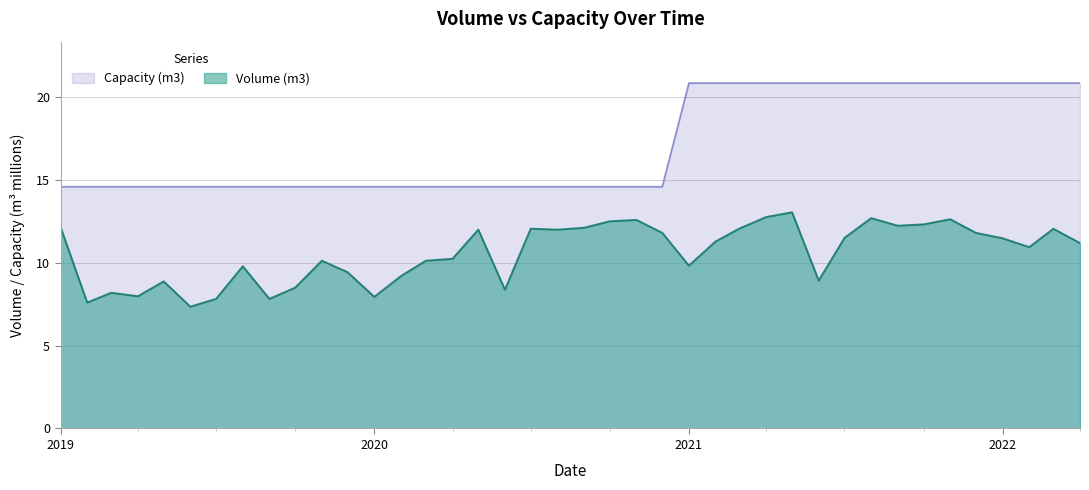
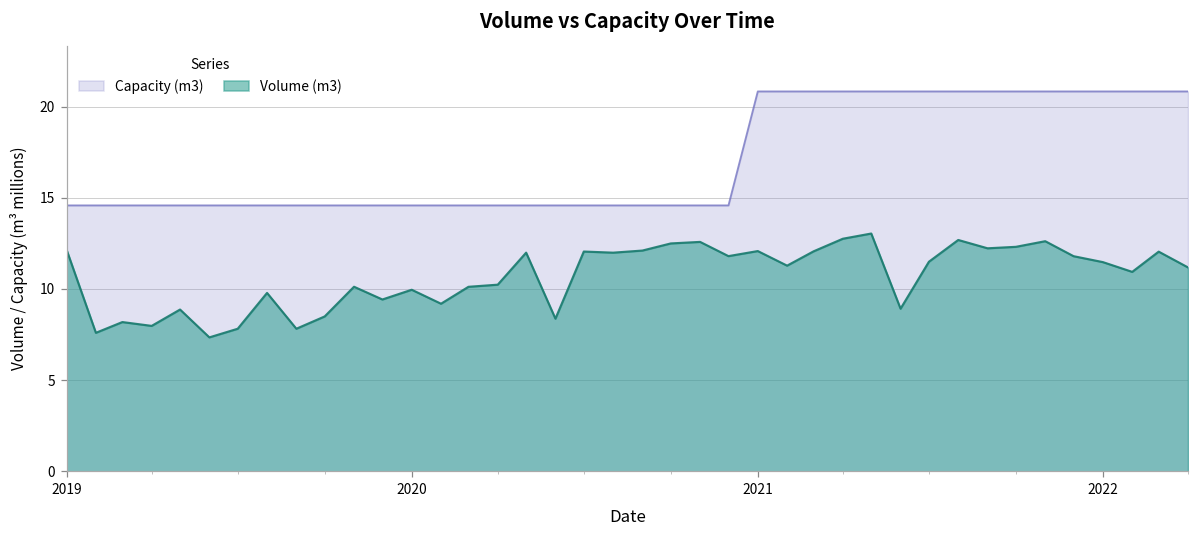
  {
    "Capacity (m3)": {
      "2019": 14.6,
      "2020": 14.6,
      "2021": 20.8,
      "2022": 20.8
    },
    "Volume (m3)": {
      "2019": 12.2,
-     "2020": 7.9,
-     "2021": 9.8,
+     "2020": 10.0,
+     "2021": 12.1,
      "2022": 11.5
    }
  }
